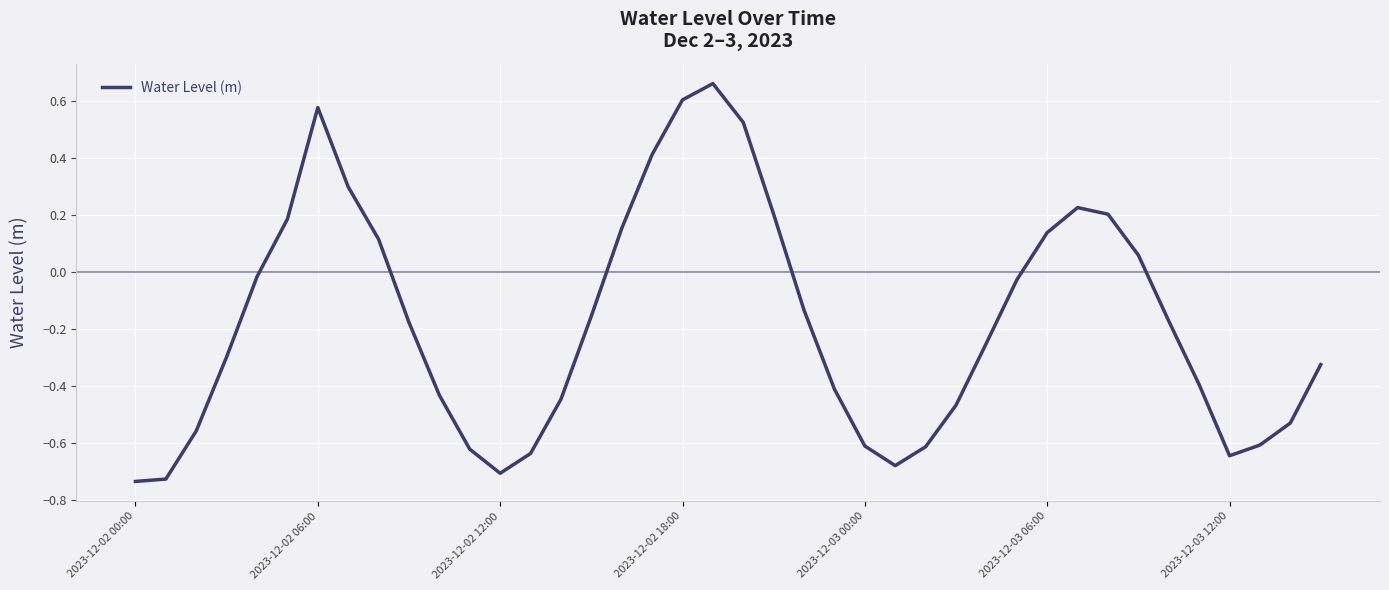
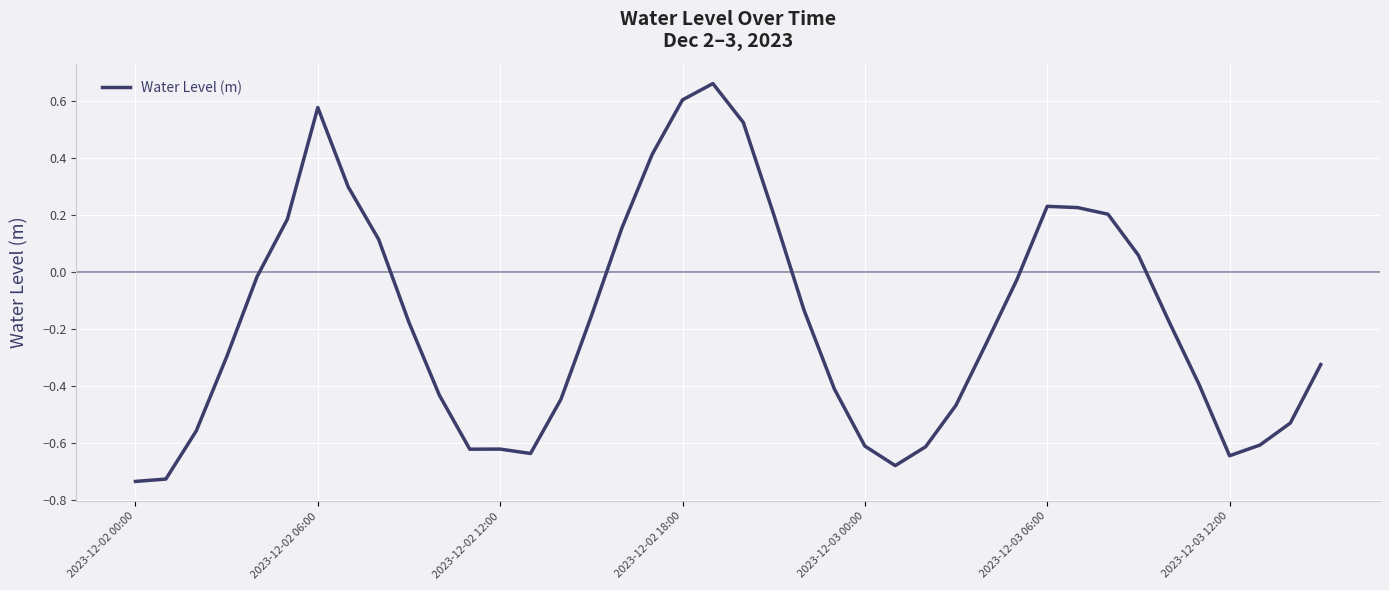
  {
    "2023-12-02 00:00": -0.73,
    "2023-12-02 06:00": 0.58,
-   "2023-12-02 12:00": -0.70,
+   "2023-12-02 12:00": -0.62,
    "2023-12-02 18:00": 0.60,
    "2023-12-03 00:00": -0.61,
-   "2023-12-03 06:00": 0.14,
+   "2023-12-03 06:00": 0.23,
    "2023-12-03 12:00": -0.64
  }
